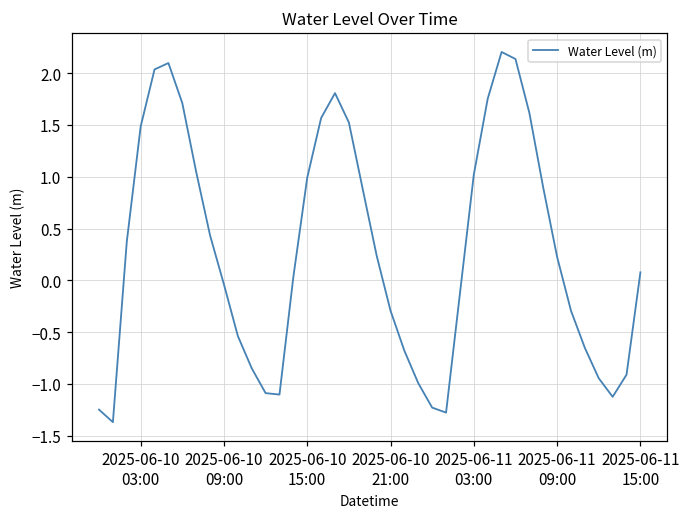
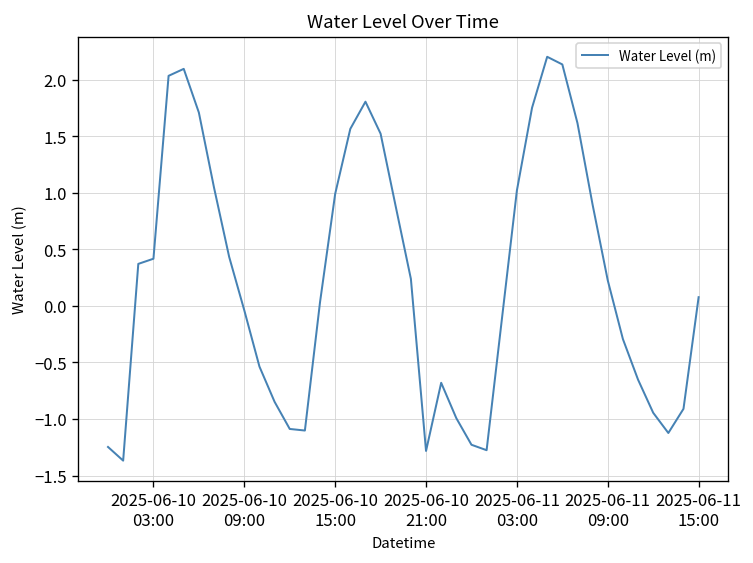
  {
-   "2025-06-10 03:00": 1.5,
+   "2025-06-10 03:00": 0.4,
    "2025-06-10 09:00": 0.0,
    "2025-06-10 15:00": 1.0,
-   "2025-06-10 21:00": -0.3,
+   "2025-06-10 21:00": -1.3,
    "2025-06-11 03:00": 1.0,
    "2025-06-11 09:00": 0.2,
    "2025-06-11 15:00": 0.1
  }
